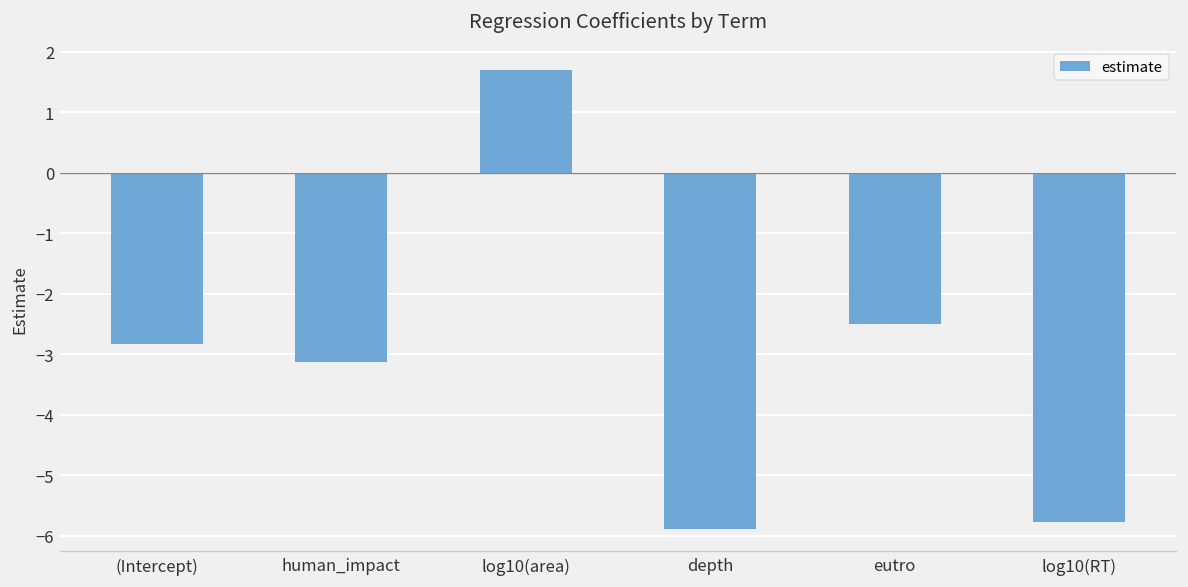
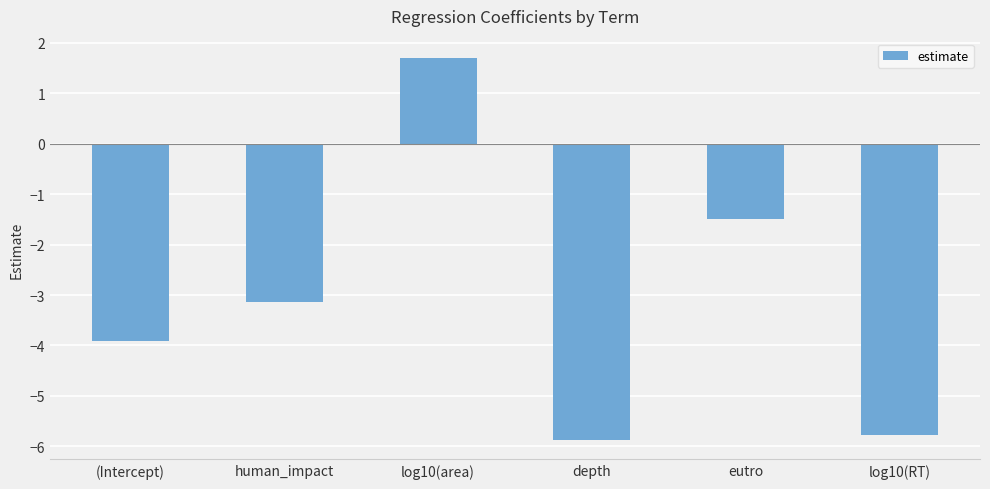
  {
-   "(Intercept)": -2.8,
+   "(Intercept)": -3.9,
    "human_impact": -3.1,
    "log10(area)": 1.7,
    "depth": -5.9,
-   "eutro": -2.5,
+   "eutro": -1.5,
    "log10(RT)": -5.8
  }
